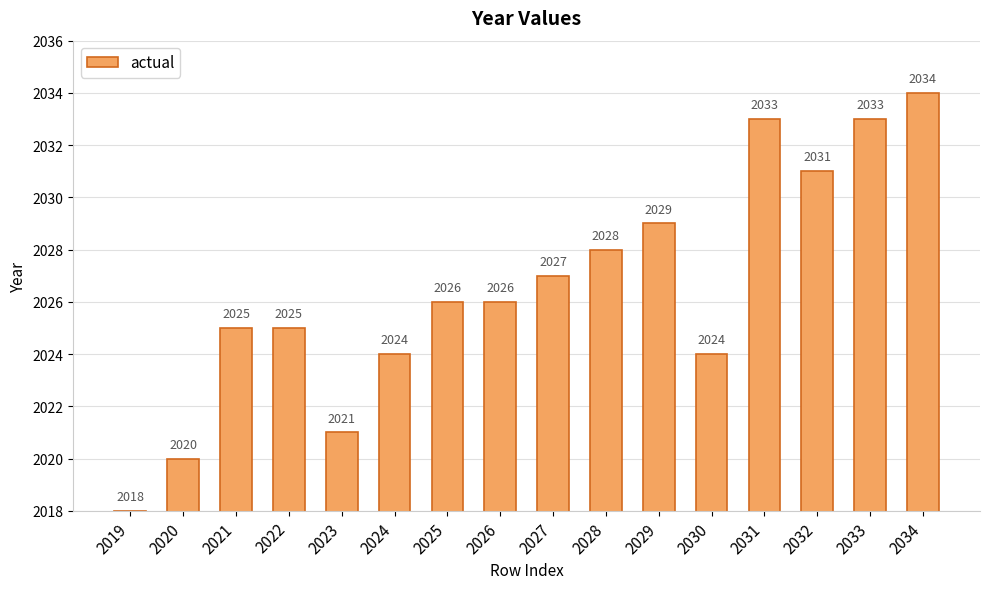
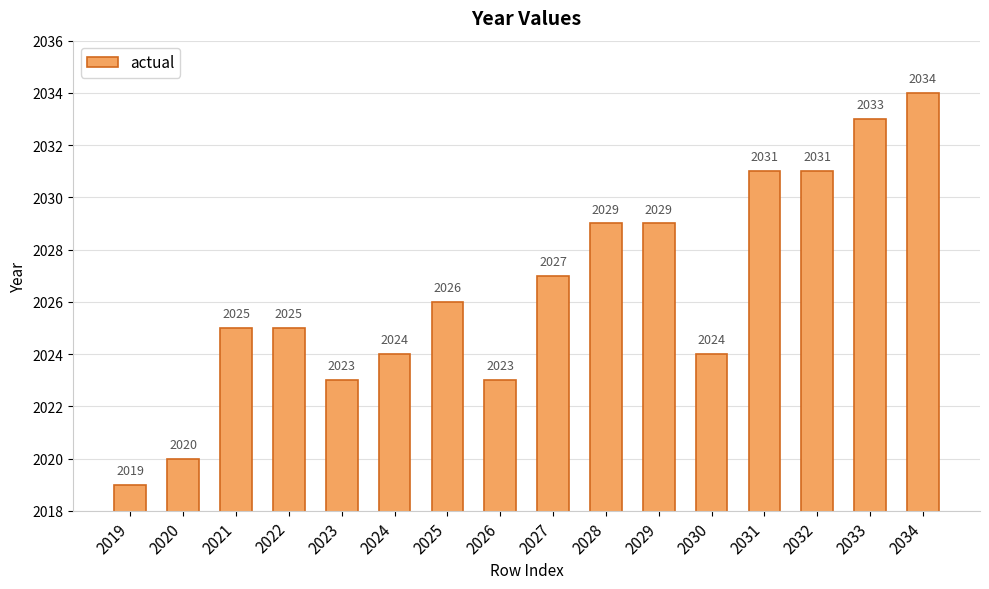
  {
-   "2019": 2018,
+   "2019": 2019,
    "2020": 2020,
    "2021": 2025,
    "2022": 2025,
-   "2023": 2021,
+   "2023": 2023,
    "2024": 2024,
    "2025": 2026,
-   "2026": 2026,
+   "2026": 2023,
    "2027": 2027,
-   "2028": 2028,
+   "2028": 2029,
    "2029": 2029,
    "2030": 2024,
-   "2031": 2033,
+   "2031": 2031,
    "2032": 2031,
    "2033": 2033,
    "2034": 2034
  }
